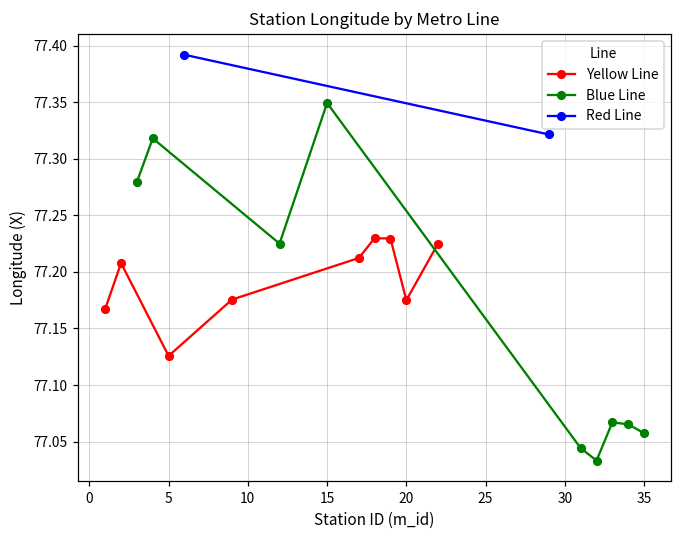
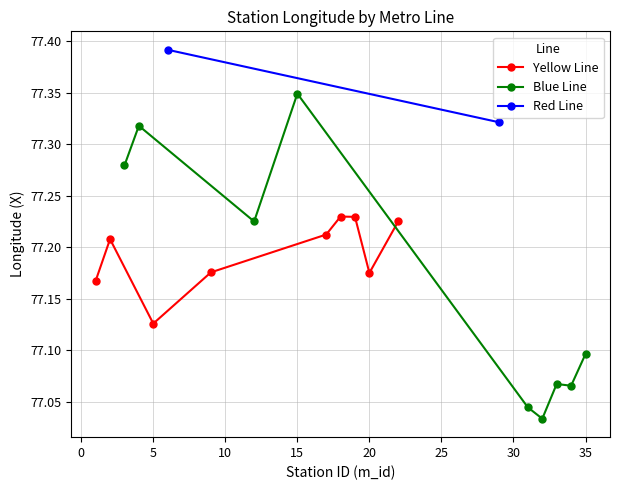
  {
    "Yellow Line": {
      "5": 77.126,
      "20": 77.175
    },
    "Blue Line": {
      "15": 77.349,
-     "35": 77.057
+     "35": 77.096
    }
  }
